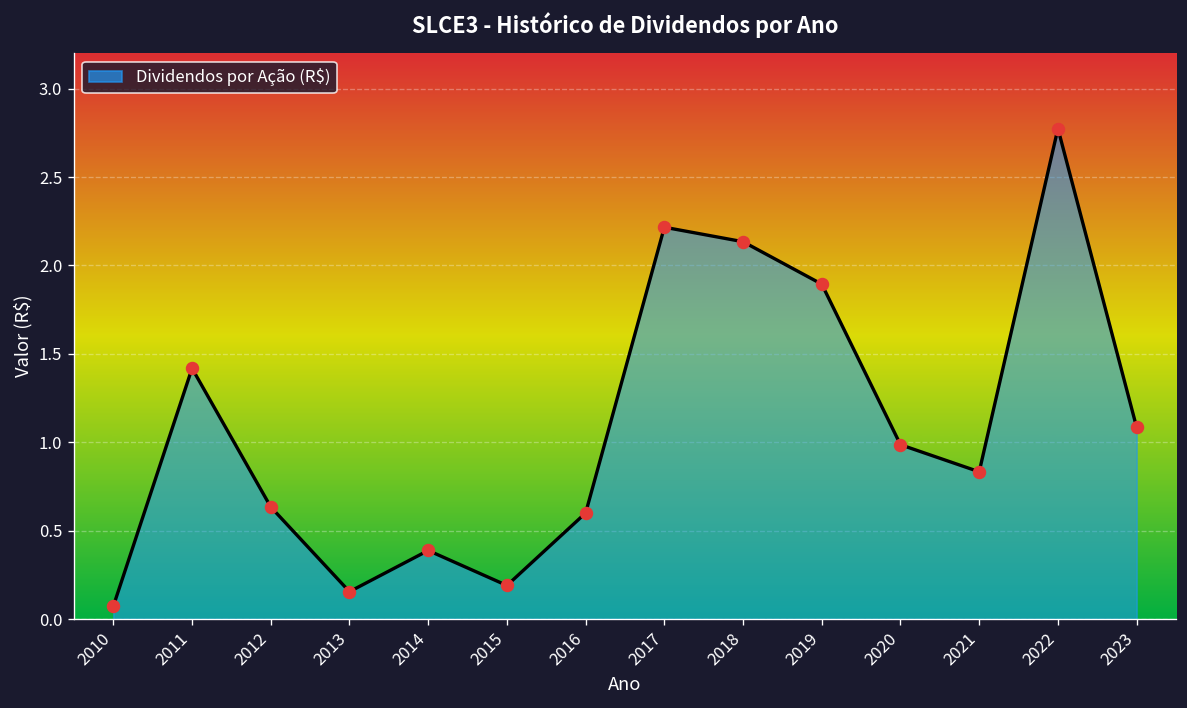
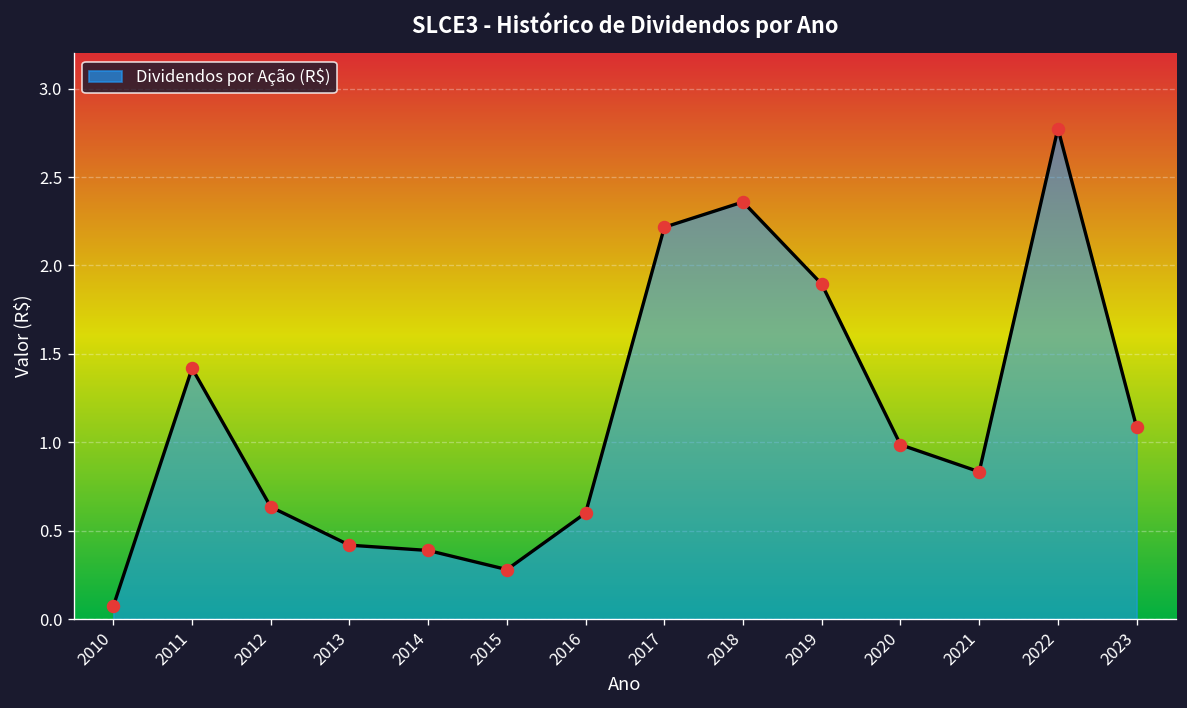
  {
    "2010": 0.07,
    "2011": 1.42,
    "2012": 0.63,
-   "2013": 0.16,
+   "2013": 0.42,
    "2014": 0.39,
-   "2015": 0.19,
+   "2015": 0.28,
    "2016": 0.60,
    "2017": 2.22,
-   "2018": 2.13,
+   "2018": 2.36,
    "2019": 1.89,
    "2020": 0.99,
    "2021": 0.83,
    "2022": 2.77,
    "2023": 1.08
  }
